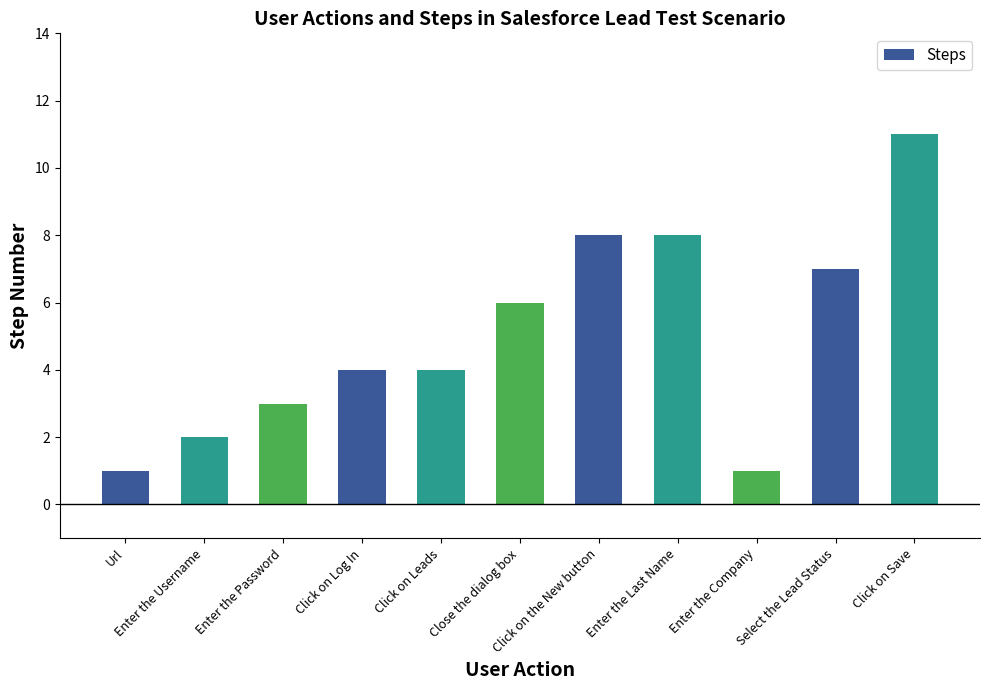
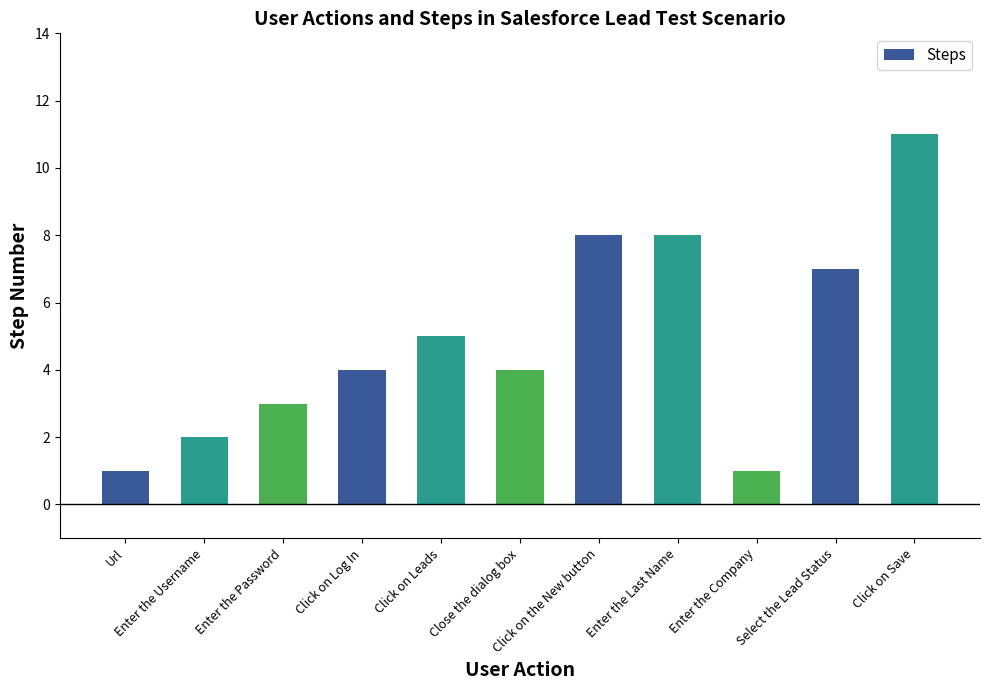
  {
    "Url": 1,
    "Enter the Username": 2,
    "Enter the Password": 3,
    "Click on Log In": 4,
-   "Click on Leads": 4,
-   "Close the dialog box": 6,
+   "Click on Leads": 5,
+   "Close the dialog box": 4,
    "Click on the New button": 8,
    "Enter the Last Name": 8,
    "Enter the Company": 1,
    "Select the Lead Status": 7,
    "Click on Save": 11
  }
